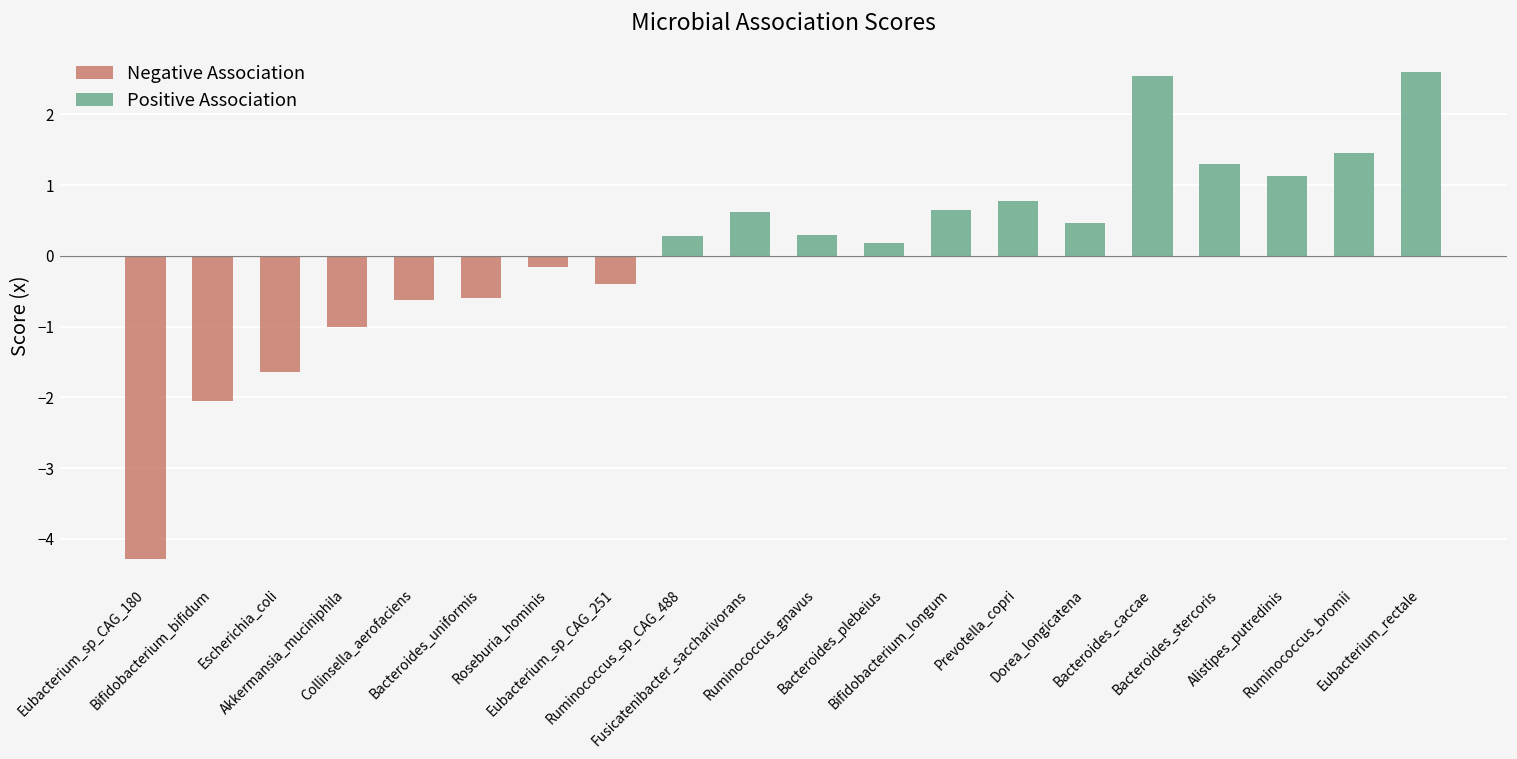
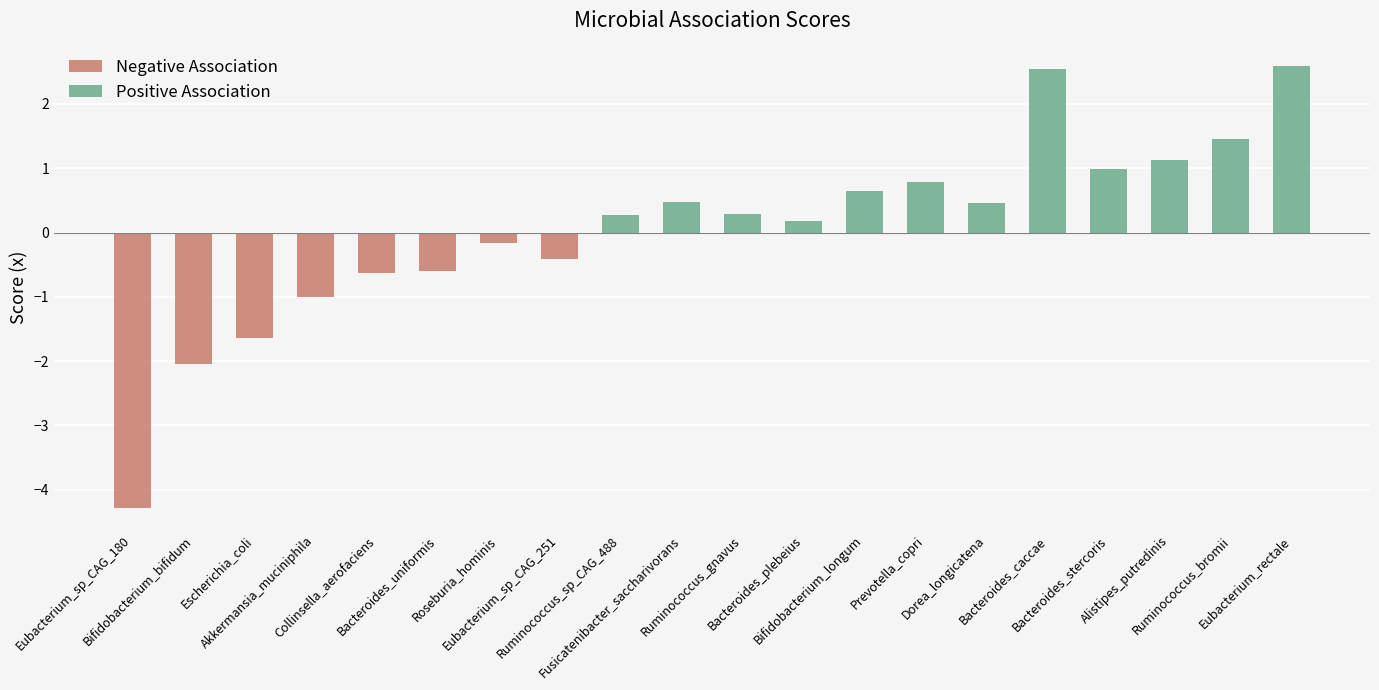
  {
    "Negative Association": {
      "Eubacterium_sp_CAG_180": -4.3,
      "Bifidobacterium_bifidum": -2.1,
      "Escherichia_coli": -1.6,
      "Akkermansia_muciniphila": -1.0,
      "Collinsella_aerofaciens": -0.6,
      "Bacteroides_uniformis": -0.6,
      "Roseburia_hominis": -0.2,
      "Eubacterium_sp_CAG_251": -0.4
    },
    "Positive Association": {
      "Ruminococcus_sp_CAG_488": 0.3,
-     "Fusicatenibacter_saccharivorans": 0.6,
+     "Fusicatenibacter_saccharivorans": 0.5,
      "Ruminococcus_gnavus": 0.3,
      "Bacteroides_plebeius": 0.2,
      "Bifidobacterium_longum": 0.6,
      "Prevotella_copri": 0.8,
      "Dorea_longicatena": 0.5,
      "Bacteroides_caccae": 2.5,
-     "Bacteroides_stercoris": 1.3,
+     "Bacteroides_stercoris": 1.0,
      "Alistipes_putredinis": 1.1,
      "Ruminococcus_bromii": 1.5,
      "Eubacterium_rectale": 2.6
    }
  }
